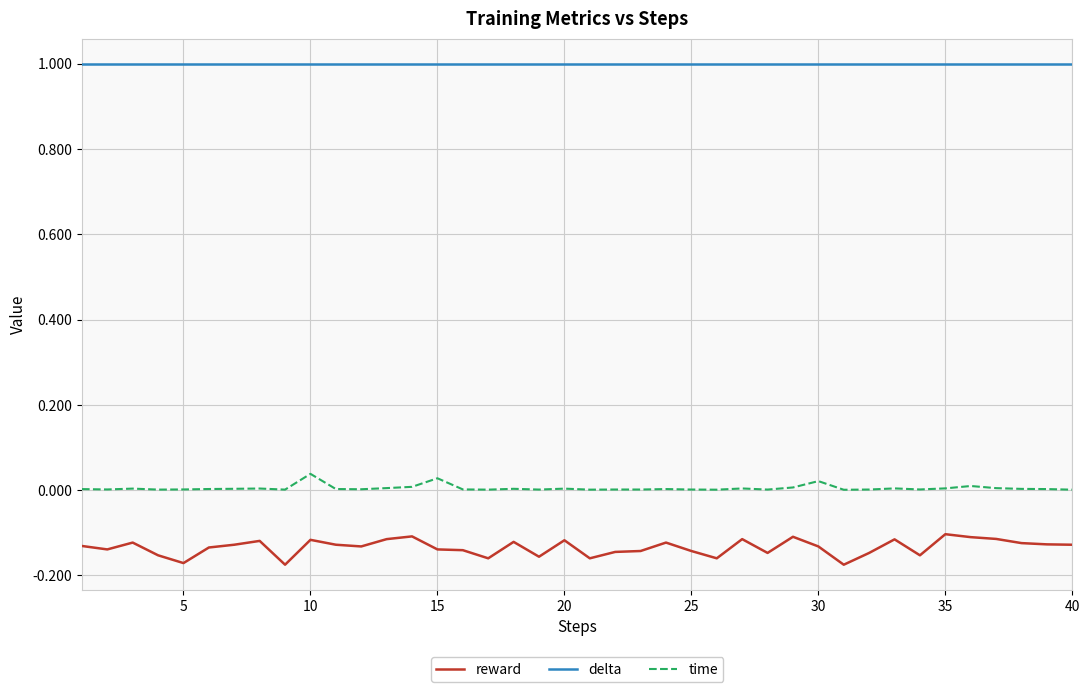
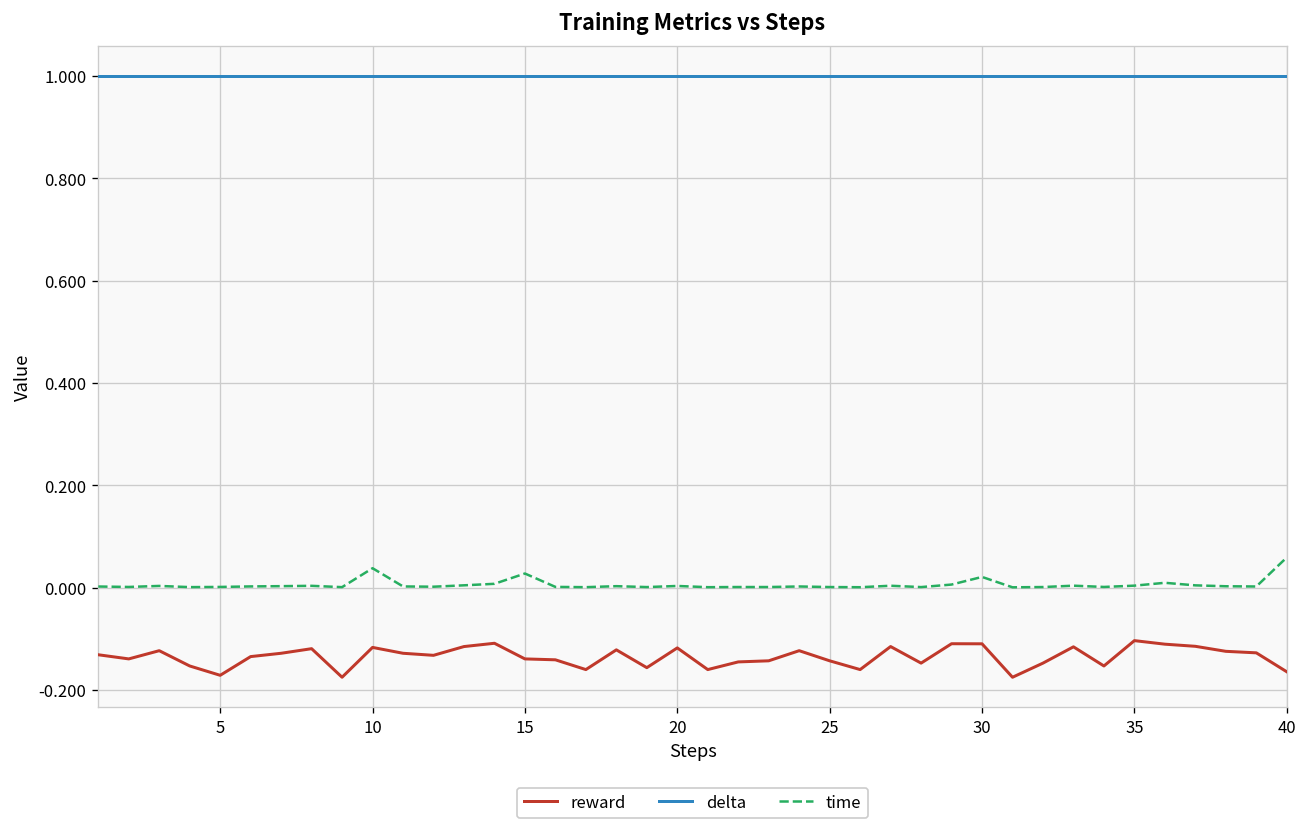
  {
    "reward": {
      "5": -0.17,
      "10": -0.12,
      "15": -0.14,
      "20": -0.12,
      "25": -0.14,
-     "30": -0.13,
+     "30": -0.11,
      "35": -0.10,
-     "40": -0.13
+     "40": -0.16
    },
    "delta": {
      "5": 1.00,
      "10": 1.00,
      "15": 1.00,
      "20": 1.00,
      "25": 1.00,
      "30": 1.00,
      "35": 1.00,
      "40": 1.00
    },
    "time": {
      "5": 0.00,
      "10": 0.04,
      "15": 0.03,
      "20": 0.00,
      "25": 0.00,
      "30": 0.02,
      "35": 0.00,
-     "40": 0.00
+     "40": 0.06
    }
  }
